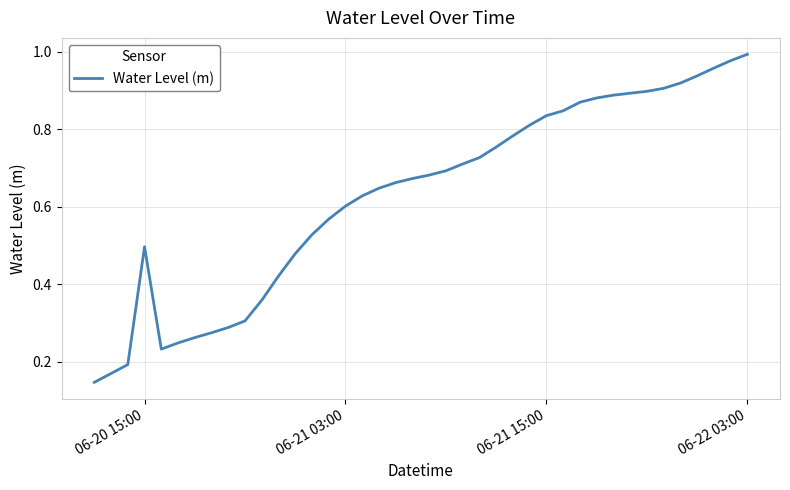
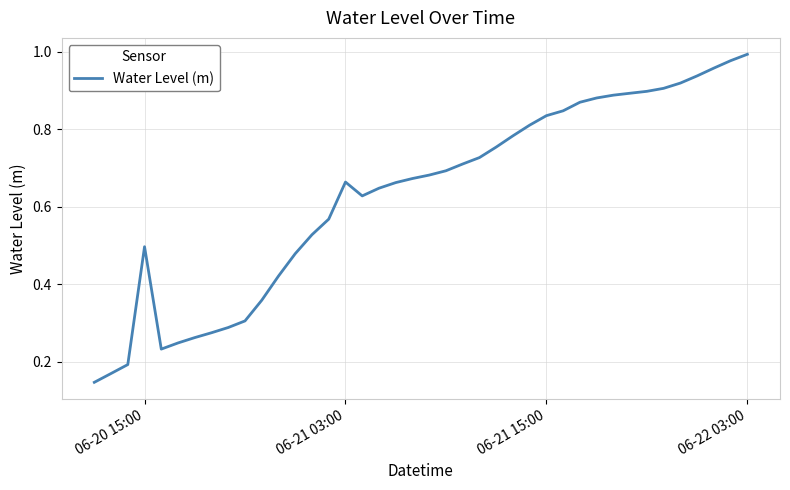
  {
    "06-20 15:00": 0.50,
-   "06-21 03:00": 0.60,
+   "06-21 03:00": 0.66,
    "06-21 15:00": 0.84,
    "06-22 03:00": 0.99
  }
